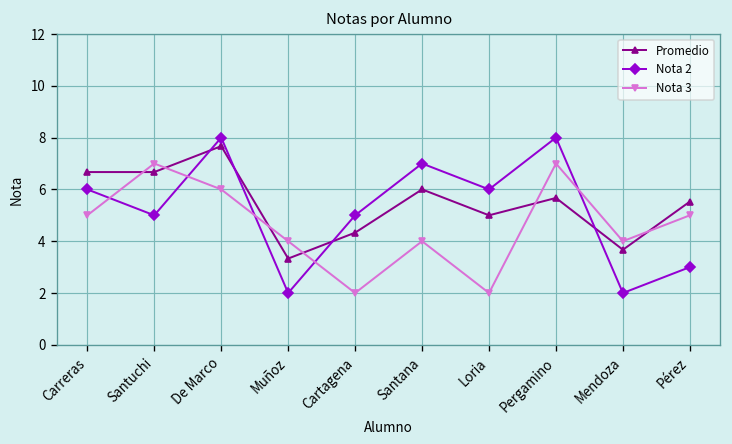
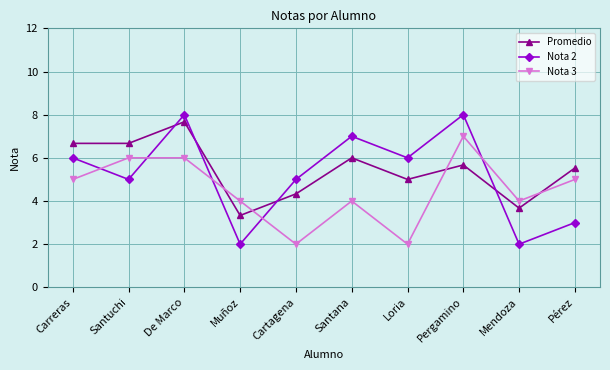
  {
    "Promedio": {
      "Carreras": 6.7,
      "Santuchi": 6.7,
      "De Marco": 7.7,
      "Muñoz": 3.3,
      "Cartagena": 4.3,
      "Santana": 6,
      "Loria": 5,
      "Pergamino": 5.7,
      "Mendoza": 3.7,
      "Pérez": 5.5
    },
    "Nota 2": {
      "Carreras": 6,
      "Santuchi": 5,
      "De Marco": 8,
      "Muñoz": 2,
      "Cartagena": 5,
      "Santana": 7,
      "Loria": 6,
      "Pergamino": 8,
      "Mendoza": 2,
      "Pérez": 3
    },
    "Nota 3": {
      "Carreras": 5,
-     "Santuchi": 7,
+     "Santuchi": 6,
      "De Marco": 6,
      "Muñoz": 4,
      "Cartagena": 2,
      "Santana": 4,
      "Loria": 2,
      "Pergamino": 7,
      "Mendoza": 4,
      "Pérez": 5
    }
  }
